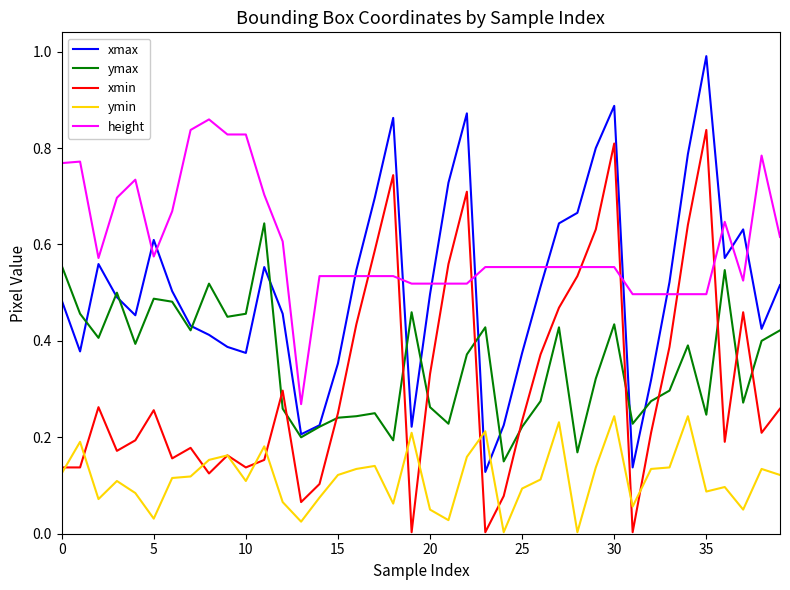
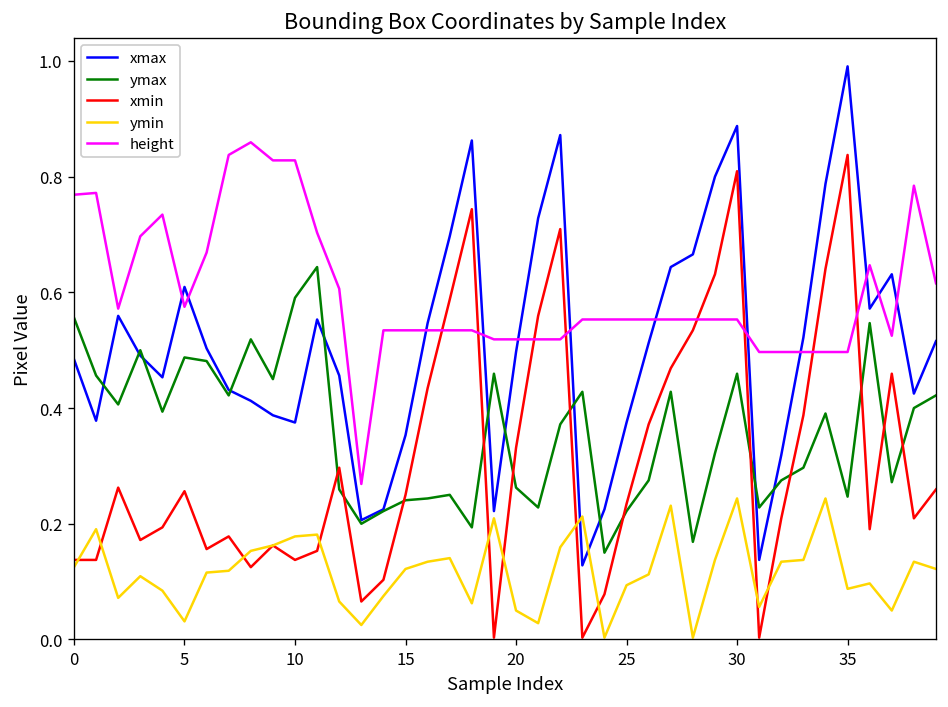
  {
    "xmax": {
      "0": 0.48,
      "5": 0.61,
      "10": 0.38,
      "15": 0.35,
      "20": 0.50,
      "25": 0.38,
      "30": 0.89,
      "35": 0.99
    },
    "ymax": {
      "0": 0.56,
      "5": 0.49,
-     "10": 0.46,
+     "10": 0.59,
      "15": 0.24,
      "20": 0.26,
      "25": 0.22,
-     "30": 0.43,
+     "30": 0.46,
      "35": 0.25
    },
    "xmin": {
      "0": 0.14,
      "5": 0.26,
      "10": 0.14,
      "15": 0.25,
      "20": 0.33,
      "25": 0.23,
      "30": 0.81,
      "35": 0.84
    },
    "ymin": {
      "0": 0.13,
      "5": 0.03,
-     "10": 0.11,
+     "10": 0.18,
      "15": 0.12,
      "20": 0.05,
      "25": 0.09,
      "30": 0.24,
      "35": 0.09
    },
    "height": {
      "0": 0.77,
      "5": 0.58,
      "10": 0.83,
      "15": 0.53,
      "20": 0.52,
      "25": 0.55,
      "30": 0.55,
      "35": 0.50
    }
  }
